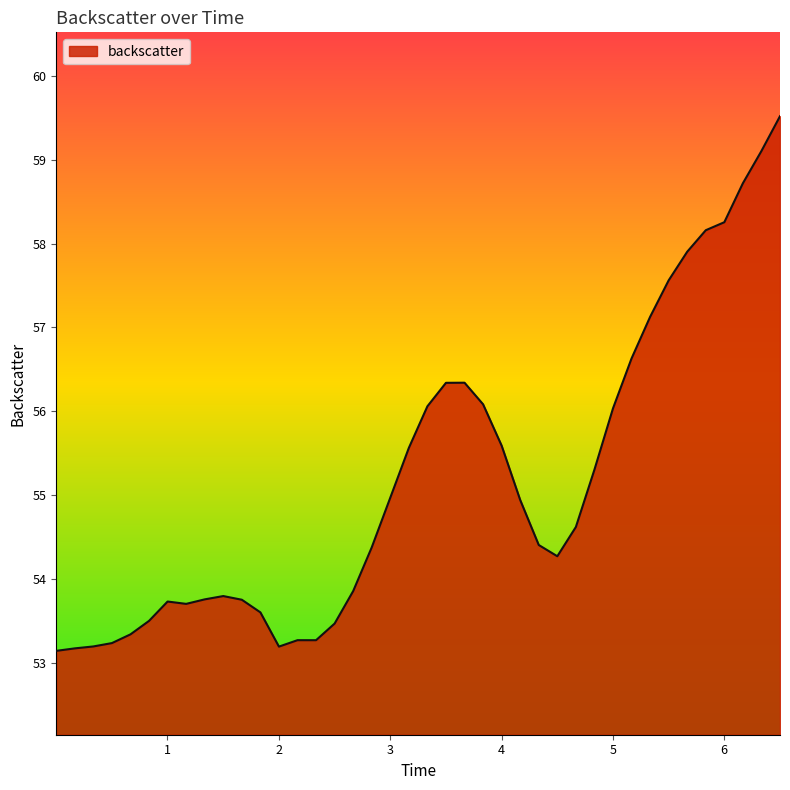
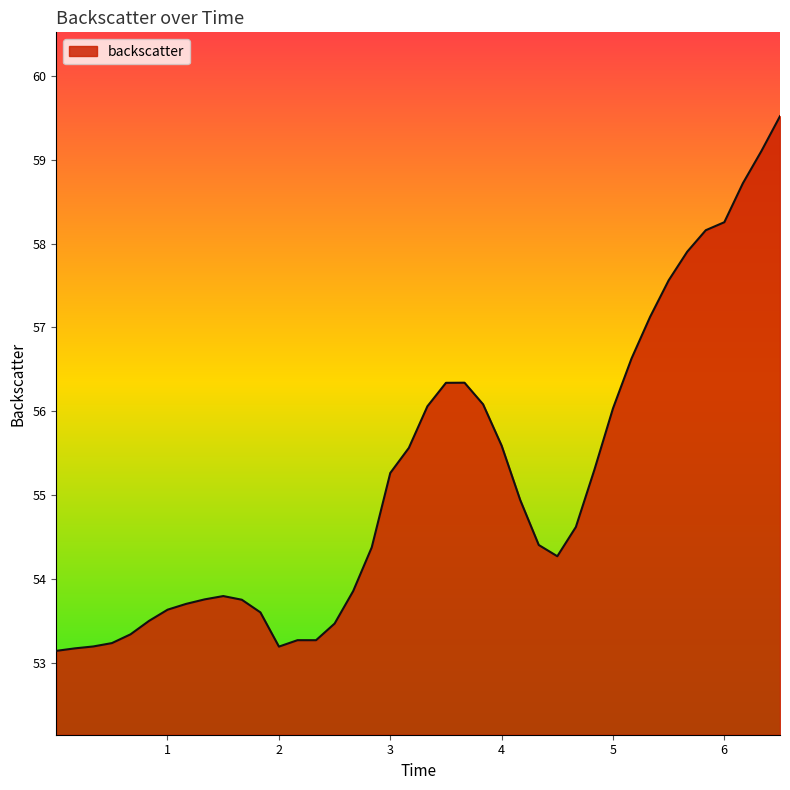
  {
-   "1": 53.7,
+   "1": 53.6,
    "2": 53.2,
-   "3": 55.0,
+   "3": 55.3,
    "4": 55.6,
    "5": 56.0,
    "6": 58.3
  }
